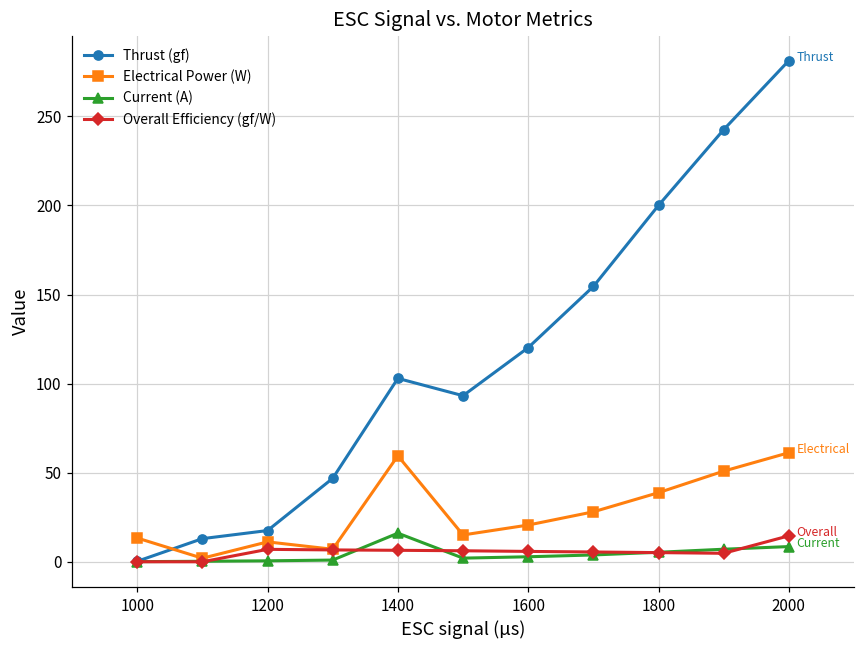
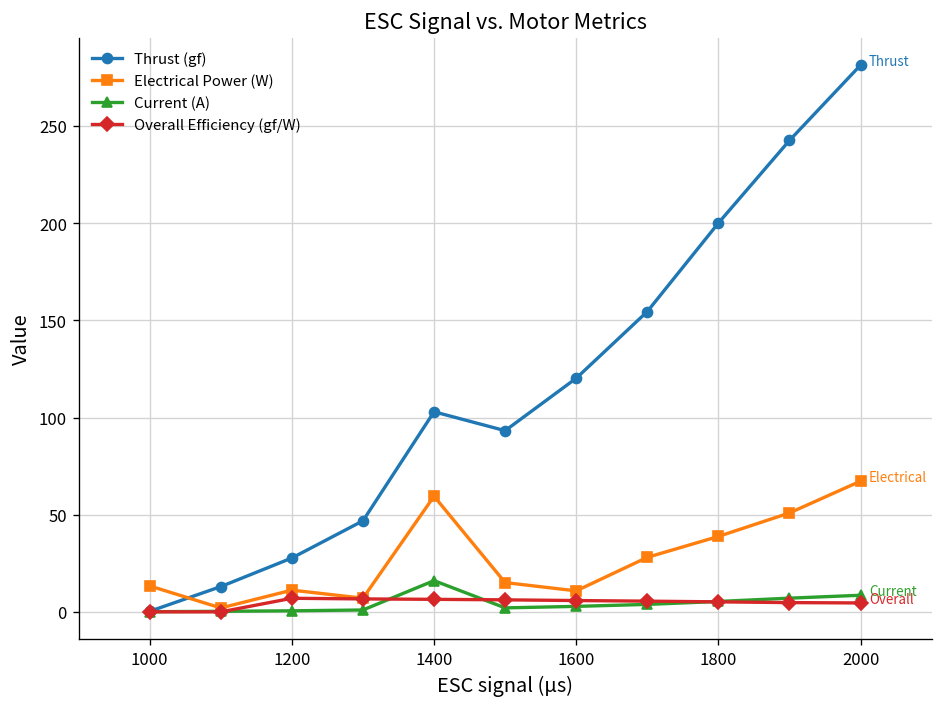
  {
    "Thrust (gf)": {
-     "1200": 18,
+     "1200": 28,
      "1400": 103,
      "1600": 120,
      "1800": 200,
      "2000": 281
    },
    "Electrical Power (W)": {
      "1000": 13,
      "1200": 11,
      "1400": 59,
-     "1600": 21,
+     "1600": 11,
      "1800": 39,
-     "2000": 61
+     "2000": 67
    },
    "Current (A)": {
      "1200": 1,
      "1400": 16,
      "1600": 3,
      "2000": 9
    },
    "Overall Efficiency (gf/W)": {
      "1200": 7,
      "1400": 6,
      "1600": 6,
-     "2000": 15
+     "2000": 5
    }
  }
